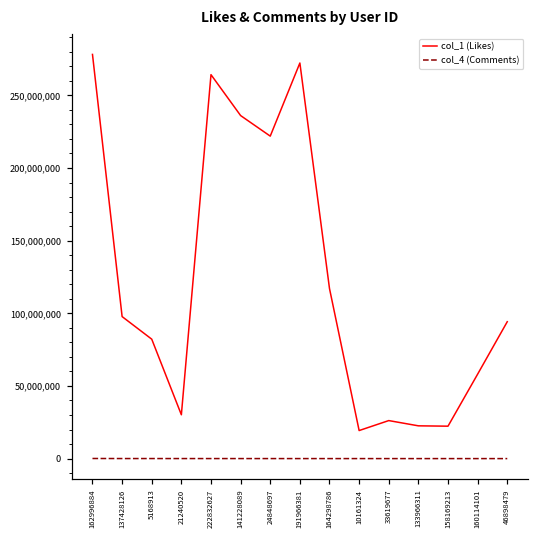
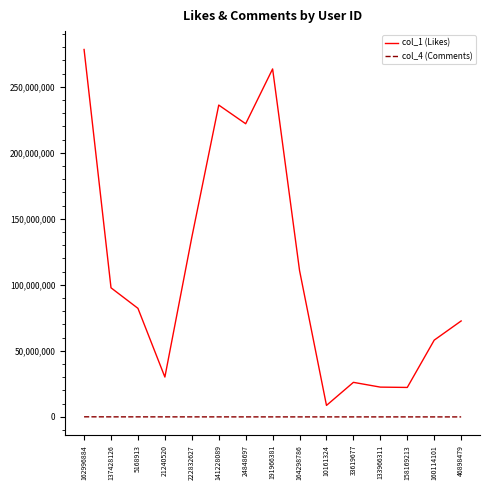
  {
    "col_1 (Likes)": {
      "162996884": "278,000,000",
      "137428126": "98,000,000",
      "5168913": "82,000,000",
      "21240520": "30,000,000",
-     "222832627": "264,000,000",
+     "222832627": "136,000,000",
      "141228089": "236,000,000",
      "24848697": "222,000,000",
-     "191966381": "272,000,000",
-     "164298786": "117,000,000",
-     "10161324": "19,000,000",
+     "191966381": "263,000,000",
+     "164298786": "111,000,000",
+     "10161324": "9,000,000",
      "33619677": "26,000,000",
      "133966311": "23,000,000",
      "158169213": "22,000,000",
      "160114101": "58,000,000",
-     "46898479": "94,000,000"
+     "46898479": "73,000,000"
    },
    "col_4 (Comments)": {
      "162996884": "0",
      "137428126": "0",
      "5168913": "0",
      "21240520": "0",
      "222832627": "0",
      "141228089": "0",
      "24848697": "0",
      "191966381": "0",
      "164298786": "0",
      "10161324": "0",
      "33619677": "0",
      "133966311": "0",
      "158169213": "0",
      "160114101": "0",
      "46898479": "0"
    }
  }
